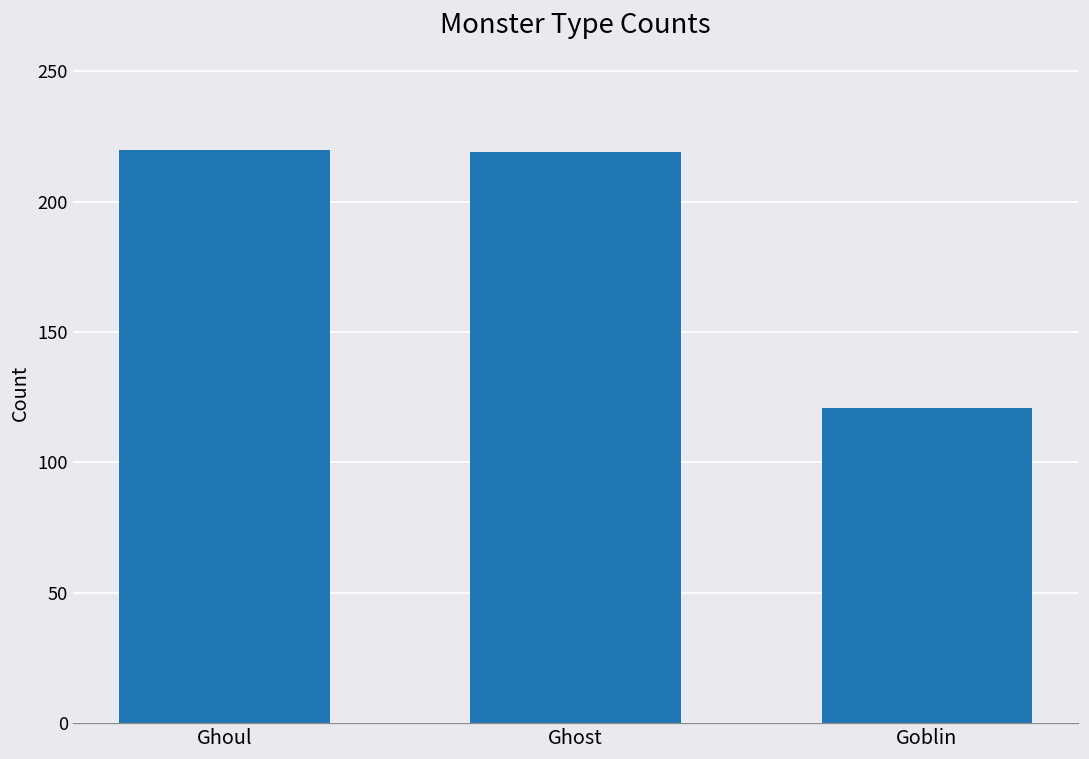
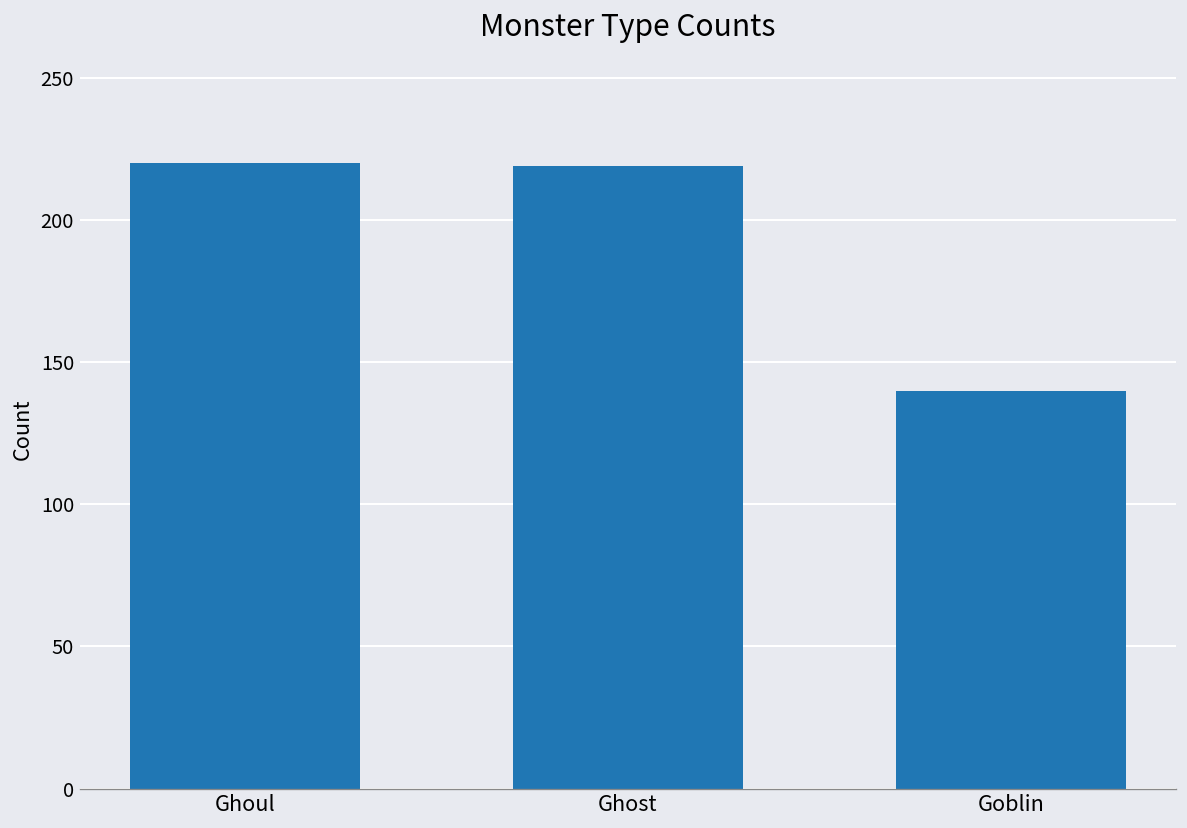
  {
    "Ghoul": 220,
    "Ghost": 219,
-   "Goblin": 121
+   "Goblin": 140
  }
